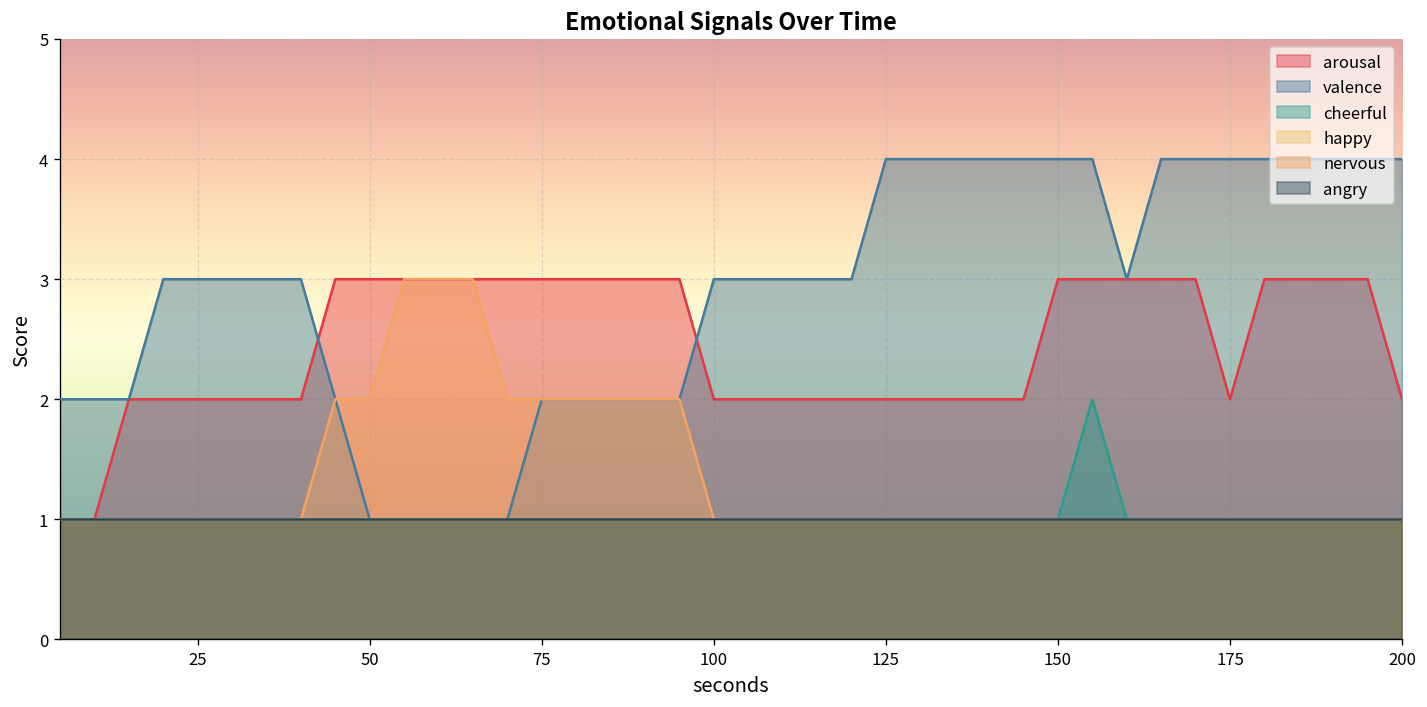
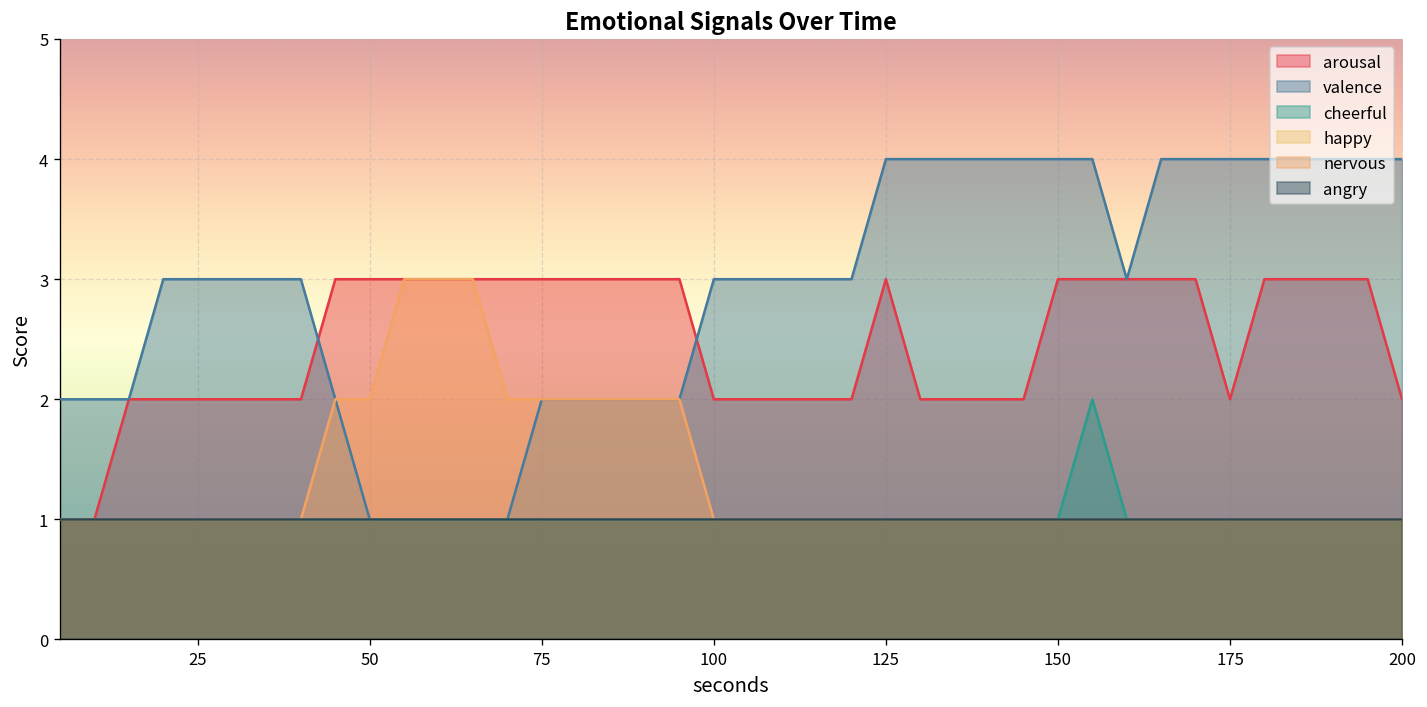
  {
    "arousal": {
      "25": 2,
      "50": 3,
      "75": 3,
      "100": 2,
-     "125": 2,
+     "125": 3,
      "150": 3,
      "175": 2,
      "200": 2
    },
    "nervous": {
      "50": 2
    }
  }
